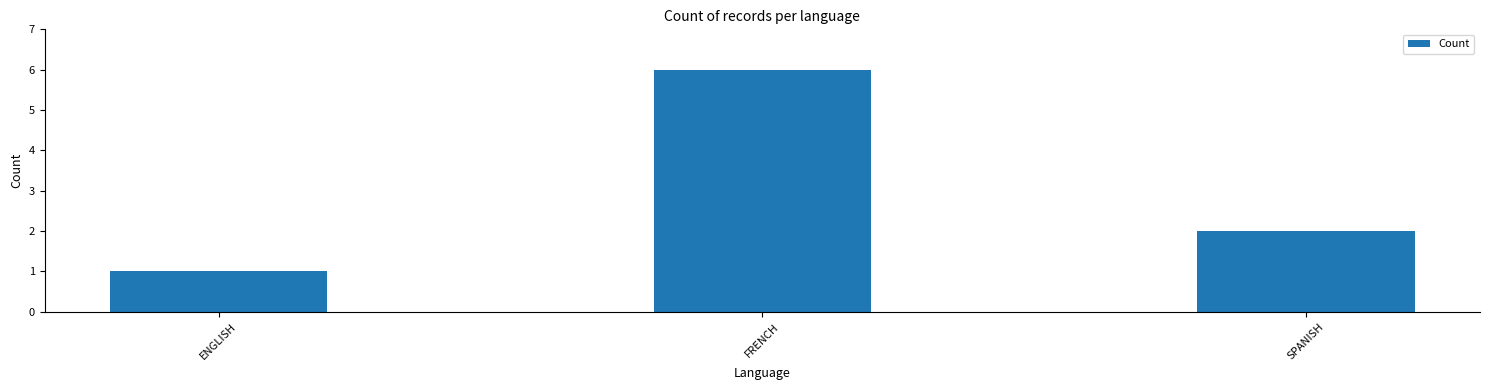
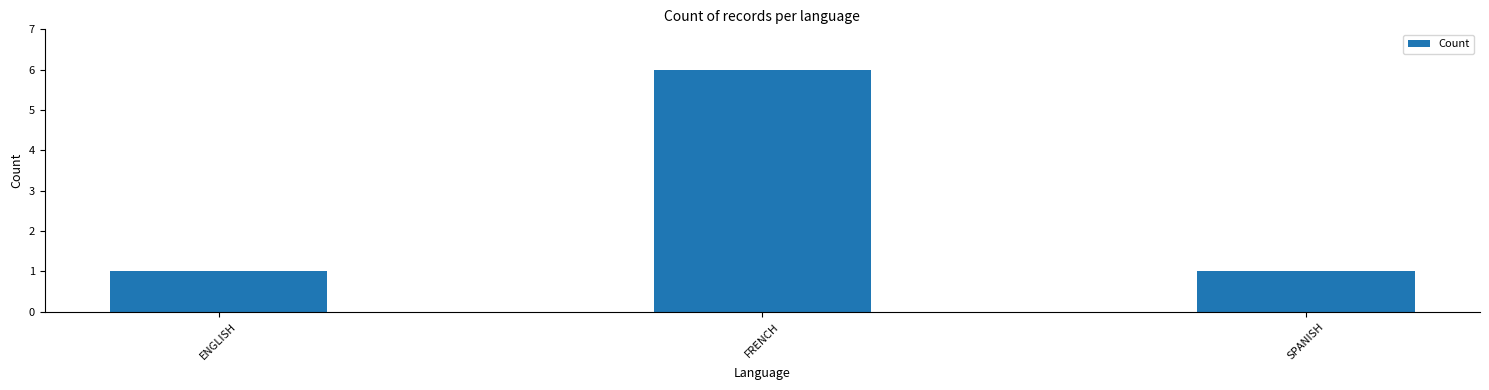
  {
    "ENGLISH": 1,
    "FRENCH": 6,
-   "SPANISH": 2
+   "SPANISH": 1
  }
